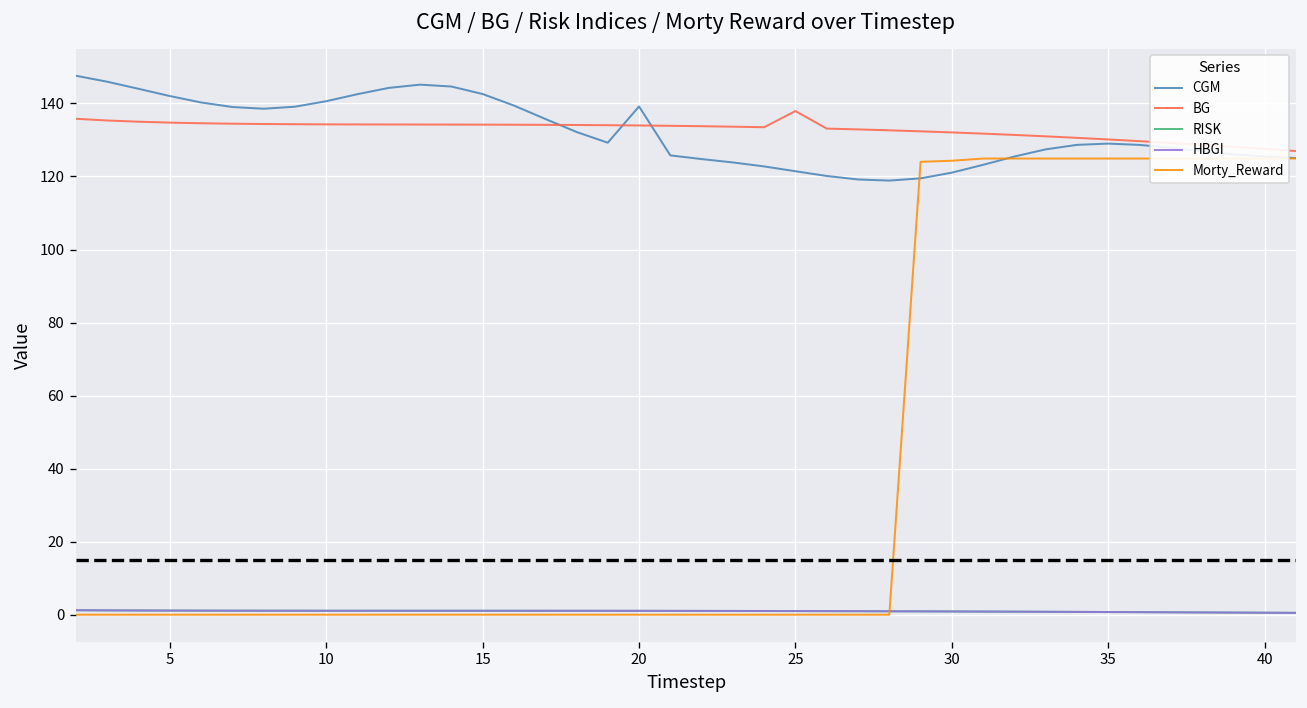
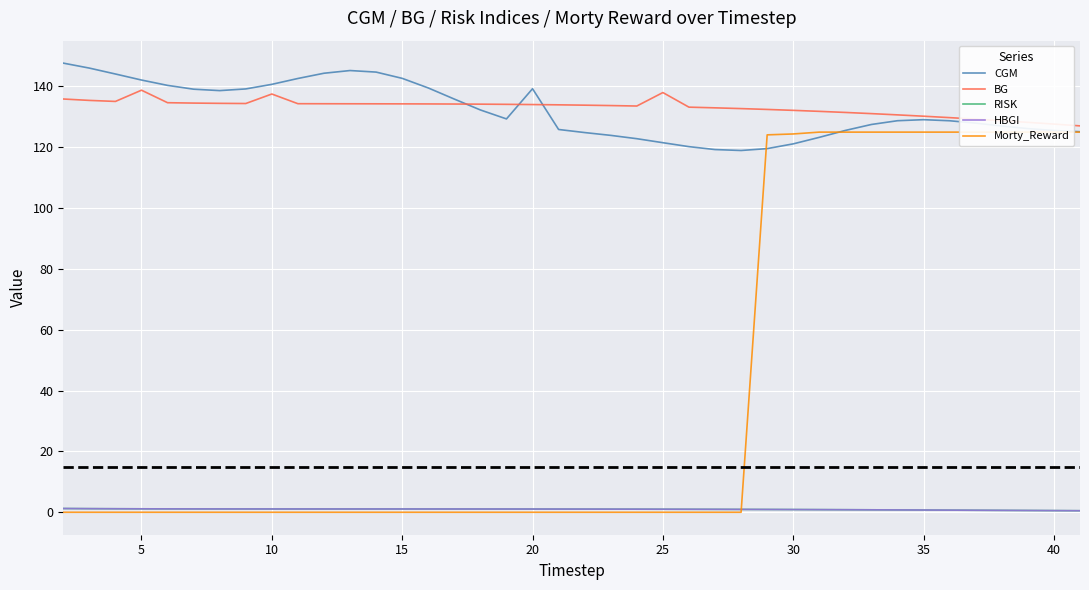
  {
    "CGM": {
      "5": 142,
      "10": 141,
      "15": 143,
      "20": 139,
      "25": 121,
      "30": 121,
      "35": 129
    },
    "BG": {
-     "5": 135,
-     "10": 134,
+     "5": 139,
+     "10": 137,
      "15": 134,
      "20": 134,
      "25": 138,
      "30": 132,
      "35": 130
    },
    "HBGI": {
      "5": 1,
      "10": 1,
      "15": 1,
      "20": 1,
      "25": 1,
      "30": 1,
      "35": 1,
      "40": 1
    },
    "Morty_Reward": {
      "5": 0,
      "10": 0,
      "15": 0,
      "20": 0,
      "25": 0,
      "30": 124,
      "35": 125
    }
  }
